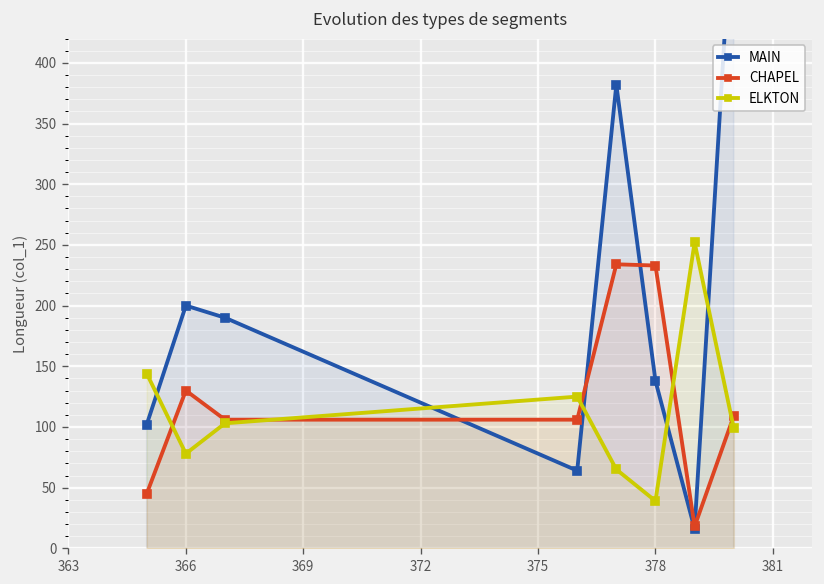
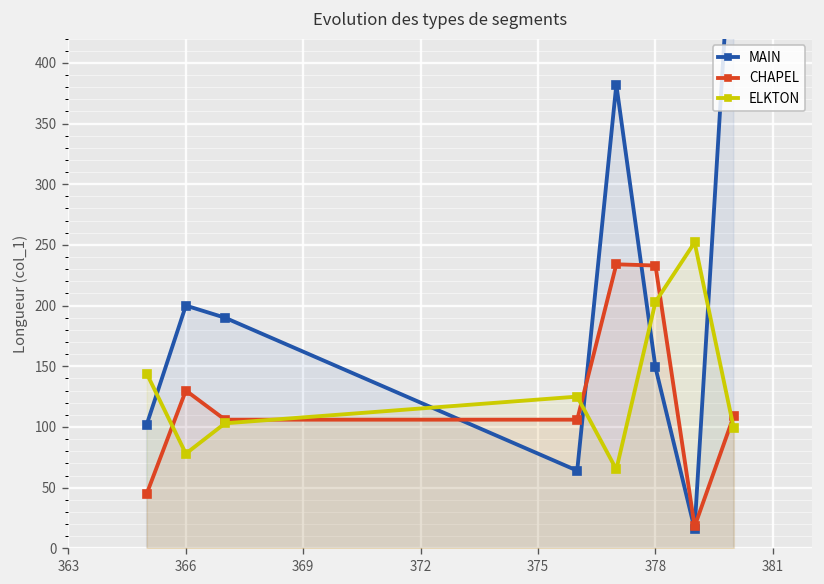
  {
    "MAIN": {
      "366": 200,
-     "378": 138
+     "378": 149
    },
    "CHAPEL": {
      "366": 130,
      "378": 233
    },
    "ELKTON": {
      "366": 78,
-     "378": 39
+     "378": 203
    }
  }
